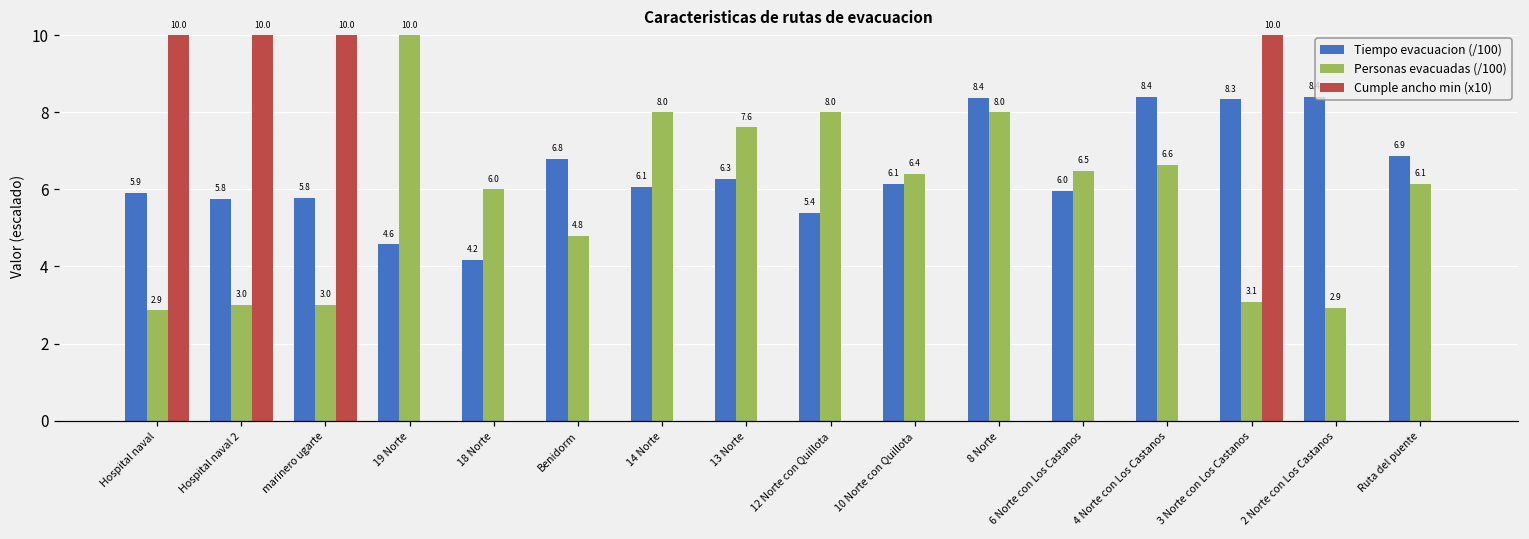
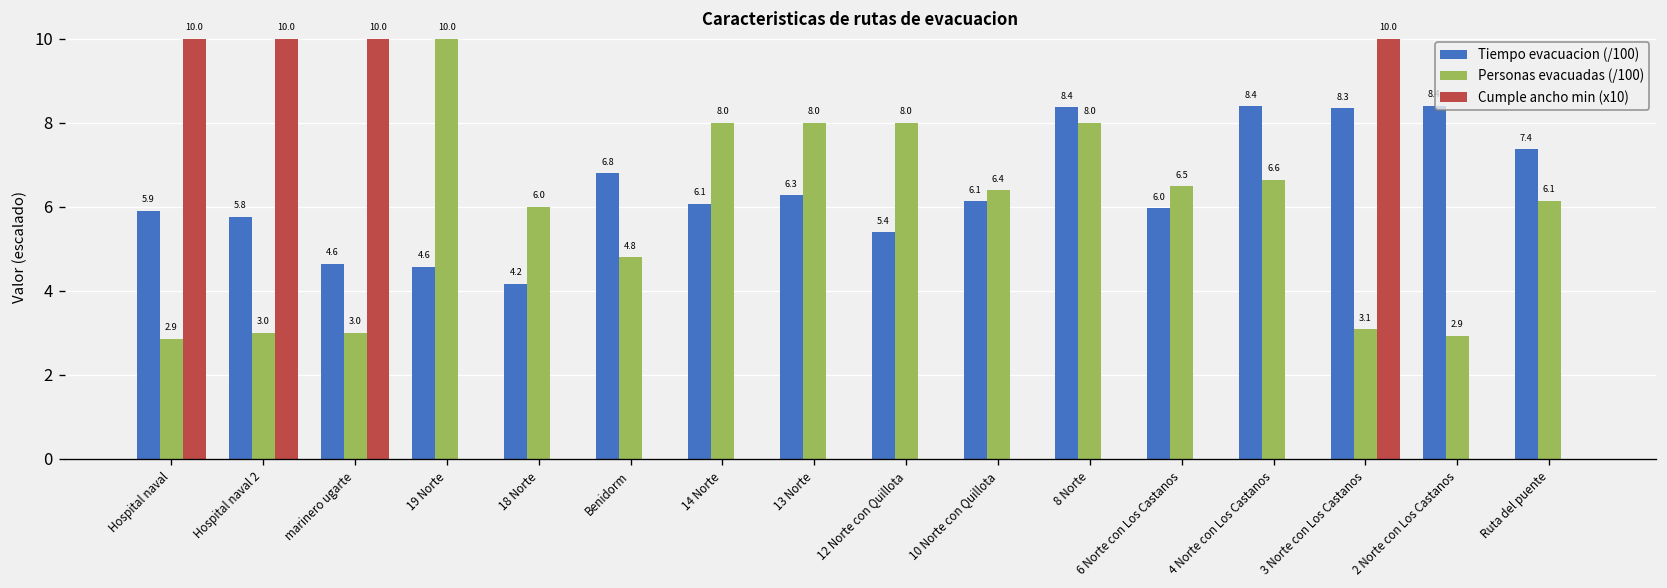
  {
    "Tiempo evacuacion (/100)": {
      "Hospital naval": 5.9,
      "Hospital naval 2": 5.8,
-     "marinero ugarte": 5.8,
+     "marinero ugarte": 4.6,
      "19 Norte": 4.6,
      "18 Norte": 4.2,
      "Benidorm": 6.8,
      "14 Norte": 6.1,
      "13 Norte": 6.3,
      "12 Norte con Quillota": 5.4,
      "10 Norte con Quillota": 6.1,
      "8 Norte": 8.4,
      "6 Norte con Los Castanos": 6.0,
      "4 Norte con Los Castanos": 8.4,
      "3 Norte con Los Castanos": 8.3,
-     "Ruta del puente": 6.9
+     "Ruta del puente": 7.4
    },
    "Personas evacuadas (/100)": {
      "Hospital naval": 2.9,
      "Hospital naval 2": 3.0,
      "marinero ugarte": 3.0,
      "19 Norte": 10.0,
      "18 Norte": 6.0,
      "Benidorm": 4.8,
      "14 Norte": 8.0,
-     "13 Norte": 7.6,
+     "13 Norte": 8.0,
      "12 Norte con Quillota": 8.0,
      "10 Norte con Quillota": 6.4,
      "8 Norte": 8.0,
      "6 Norte con Los Castanos": 6.5,
      "4 Norte con Los Castanos": 6.6,
      "3 Norte con Los Castanos": 3.1,
      "2 Norte con Los Castanos": 2.9,
      "Ruta del puente": 6.1
    },
    "Cumple ancho min (x10)": {
      "Hospital naval": 10.0,
      "Hospital naval 2": 10.0,
      "marinero ugarte": 10.0,
      "3 Norte con Los Castanos": 10.0
    }
  }
